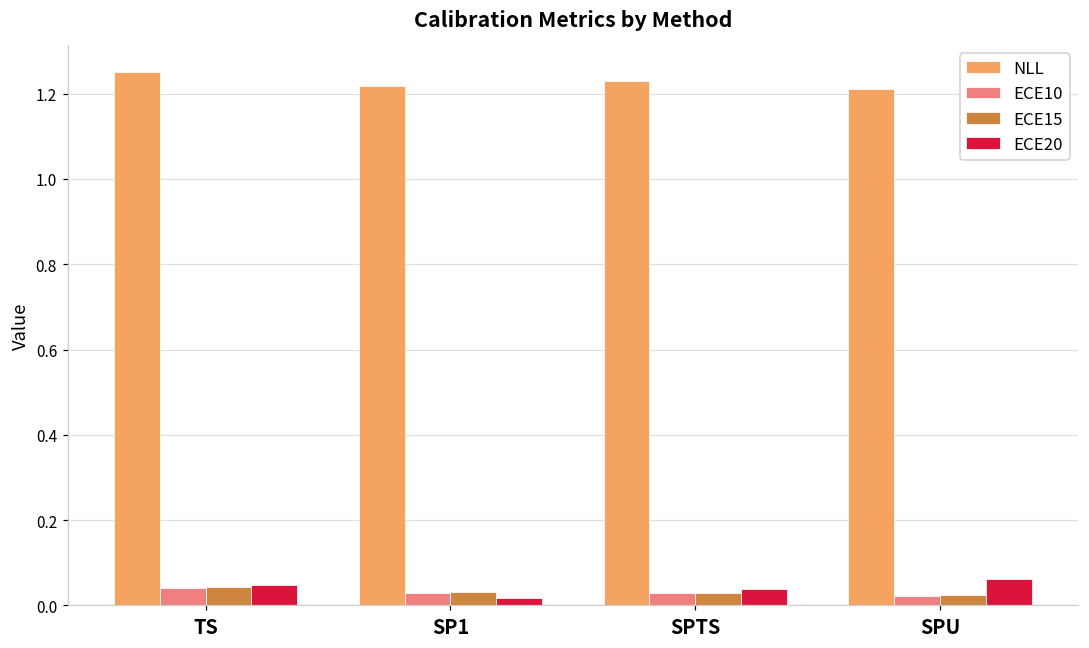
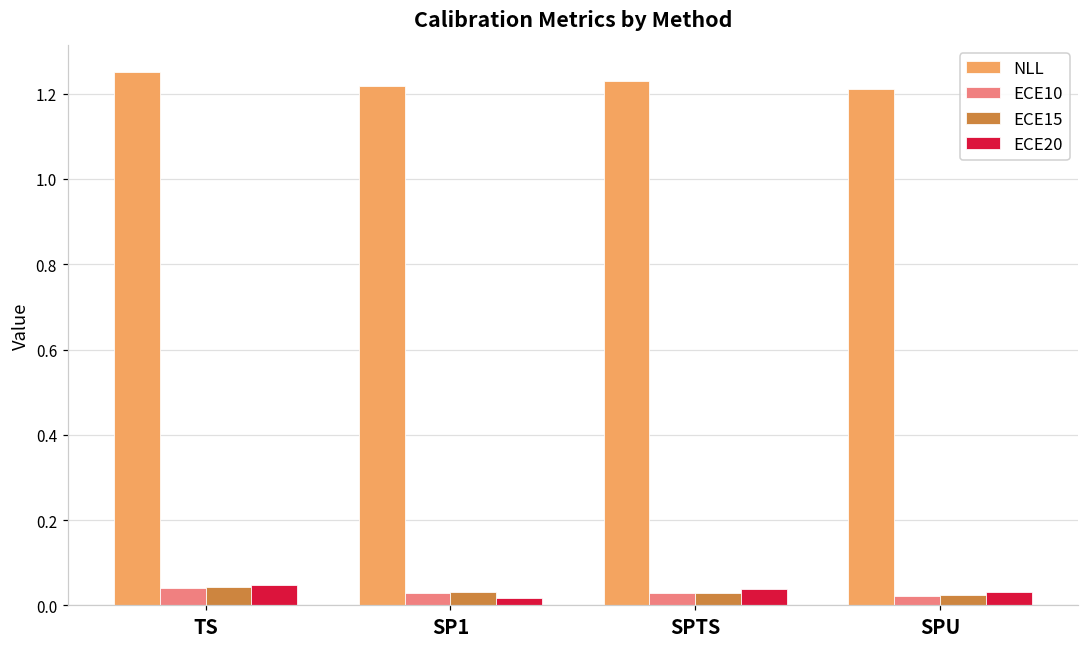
  {
    "ECE20": {
      "TS": 0.05,
      "SP1": 0.02,
      "SPTS": 0.04,
-     "SPU": 0.06
+     "SPU": 0.03
    }
  }
